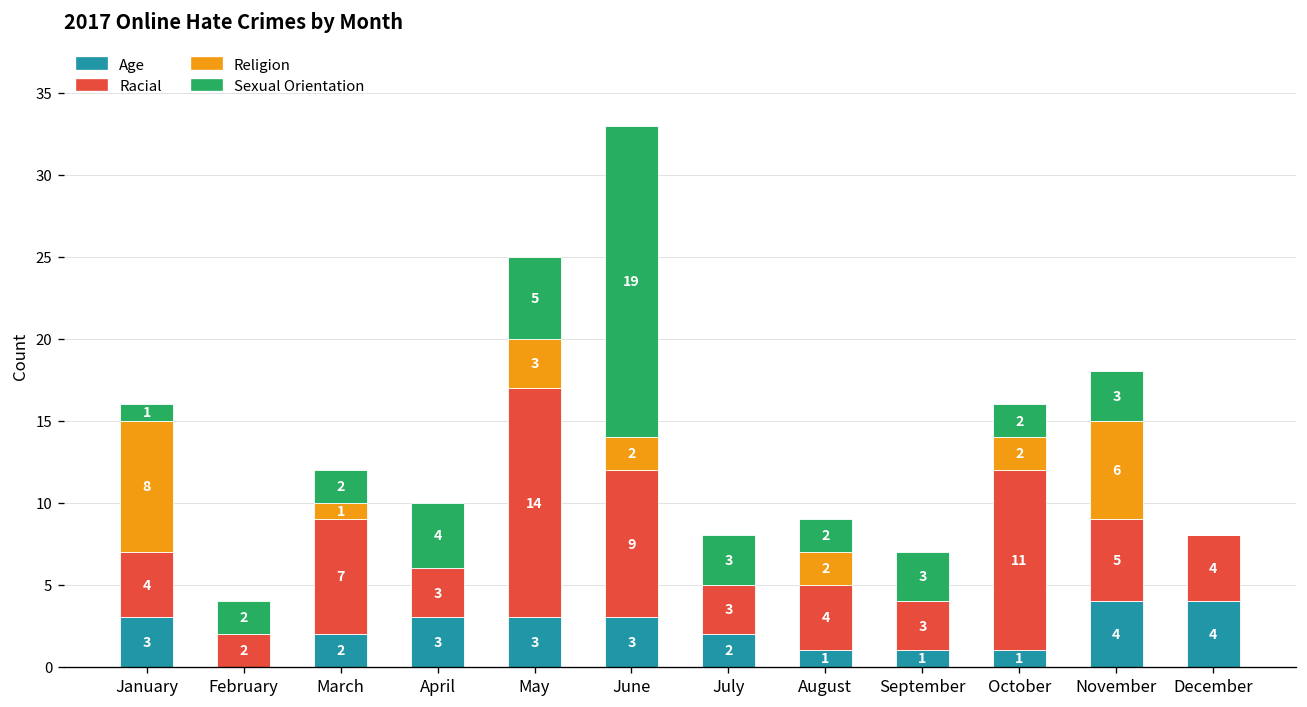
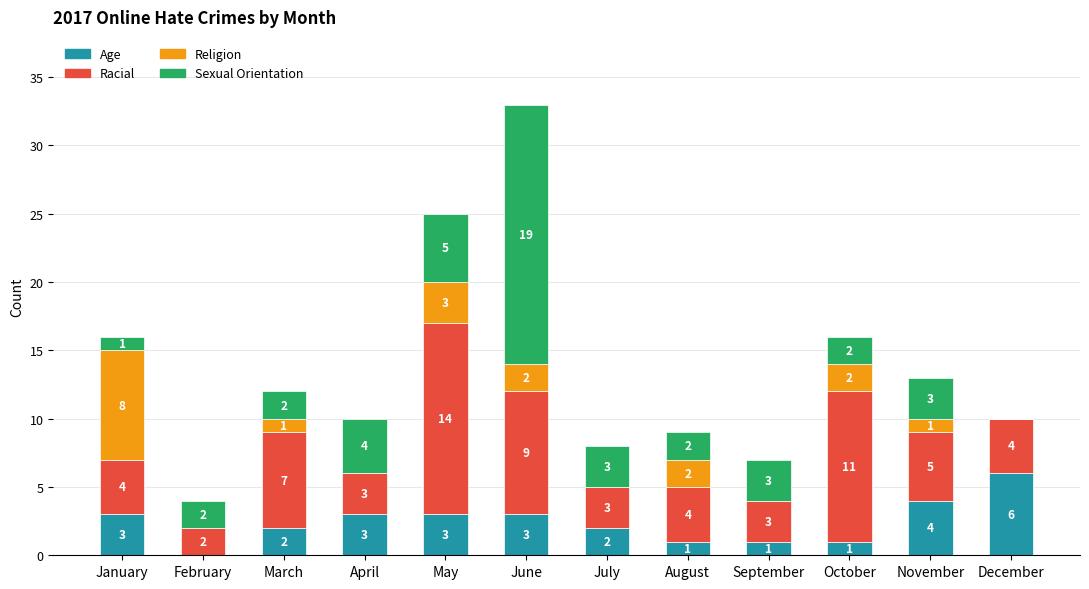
  {
    "Age": {
      "January": 3,
      "March": 2,
      "April": 3,
      "May": 3,
      "June": 3,
      "July": 2,
      "August": 1,
      "September": 1,
      "October": 1,
      "November": 4,
-     "December": 4
+     "December": 6
    },
    "Racial": {
      "January": 4,
      "February": 2,
      "March": 7,
      "April": 3,
      "May": 14,
      "June": 9,
      "July": 3,
      "August": 4,
      "September": 3,
      "October": 11,
      "November": 5,
      "December": 4
    },
    "Religion": {
      "January": 8,
      "March": 1,
      "May": 3,
      "June": 2,
      "August": 2,
      "October": 2,
-     "November": 6
+     "November": 1
    },
    "Sexual Orientation": {
      "January": 1,
      "February": 2,
      "March": 2,
      "April": 4,
      "May": 5,
      "June": 19,
      "July": 3,
      "August": 2,
      "September": 3,
      "October": 2,
      "November": 3
    }
  }
